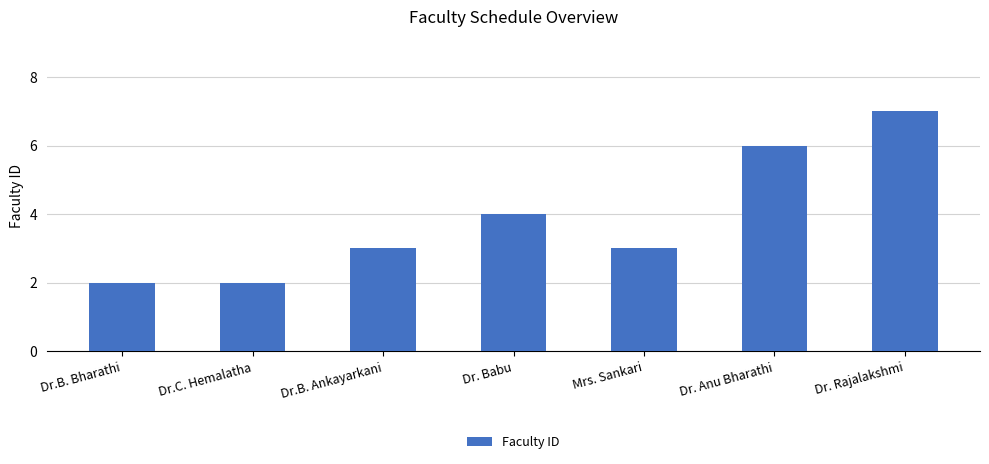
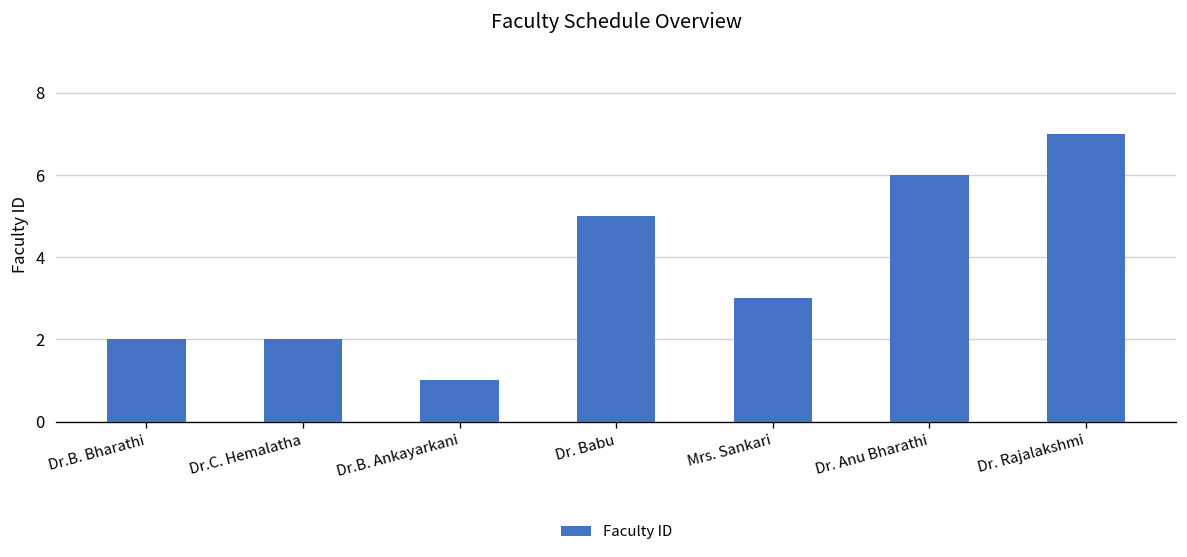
  {
    "Dr.B. Bharathi": 2,
    "Dr.C. Hemalatha": 2,
-   "Dr.B. Ankayarkani": 3,
-   "Dr. Babu": 4,
+   "Dr.B. Ankayarkani": 1,
+   "Dr. Babu": 5,
    "Mrs. Sankari": 3,
    "Dr. Anu Bharathi": 6,
    "Dr. Rajalakshmi": 7
  }
